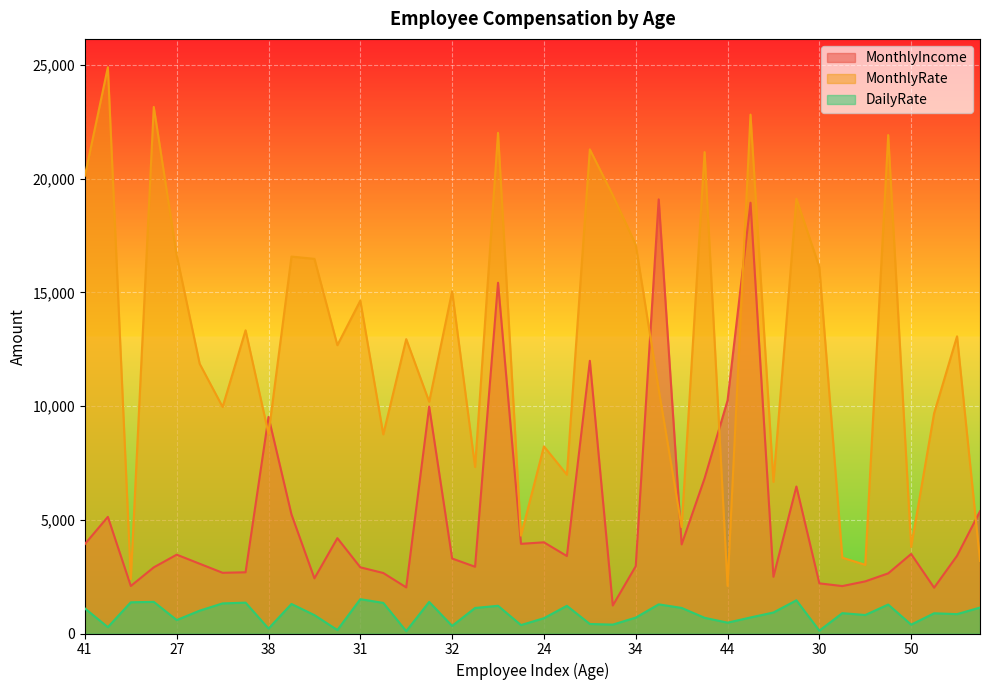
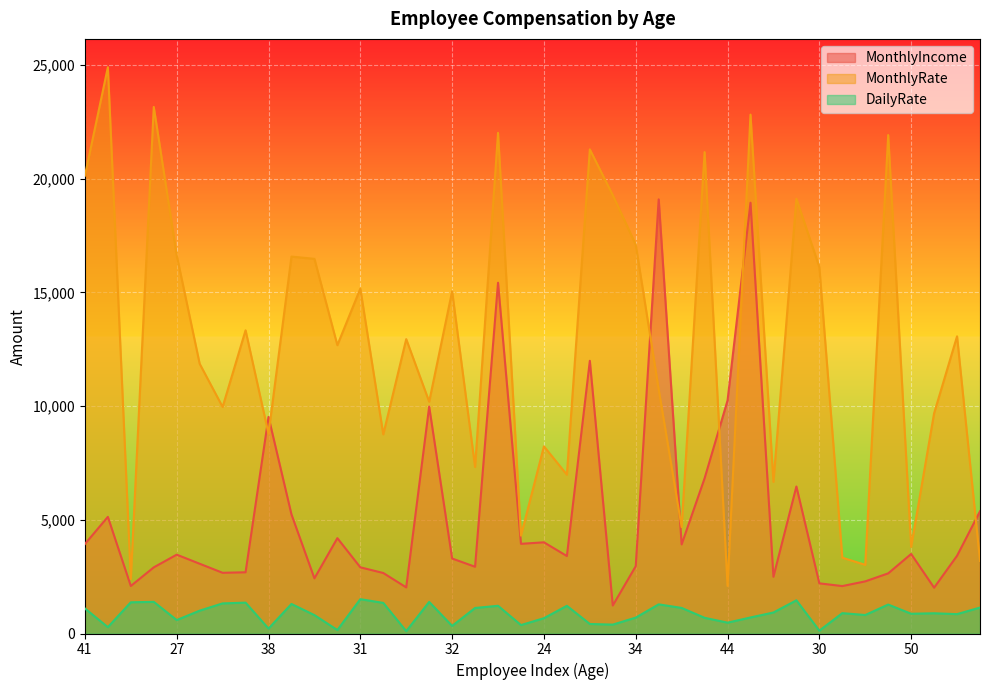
  {
    "MonthlyIncome": {
      "41": "3,900",
      "27": "3,500",
      "31": "2,900",
      "50": "3,500"
    },
    "MonthlyRate": {
      "41": "20,100",
      "27": "16,600",
-     "31": "14,600",
+     "31": "15,200",
      "50": "3,800"
    },
    "DailyRate": {
      "41": "1,100",
      "27": "600",
      "31": "1,500",
-     "50": "400"
+     "50": "900"
    }
  }
